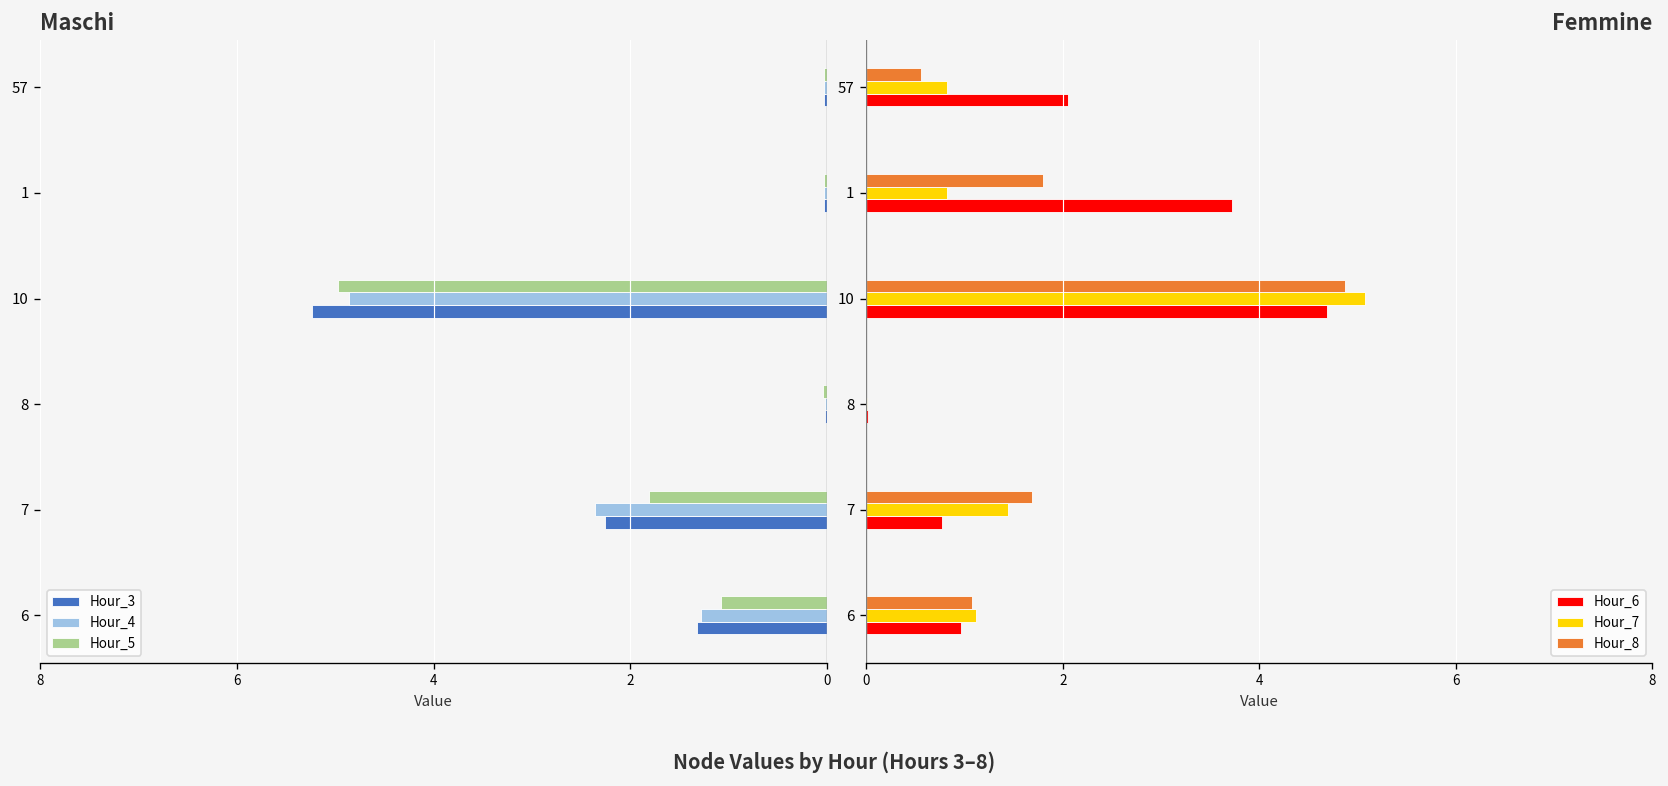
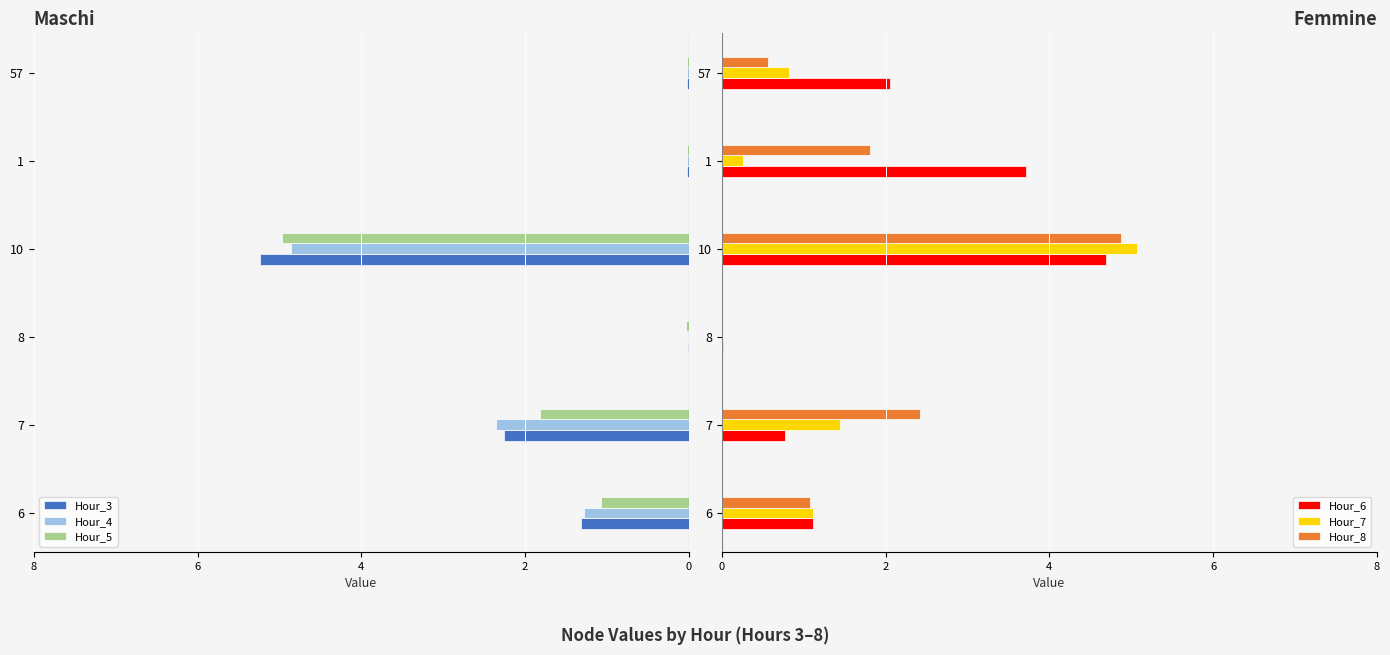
  {
    "Femmine": {
      "Hour_6": {
        "57": 2.1,
        "1": 3.7,
        "10": 4.7,
        "7": 0.8,
-       "6": 1.0
+       "6": 1.1
      },
      "Hour_7": {
        "57": 0.8,
-       "1": 0.8,
+       "1": 0.3,
        "10": 5.1,
        "7": 1.4,
        "6": 1.1
      },
      "Hour_8": {
        "57": 0.6,
        "1": 1.8,
        "10": 4.9,
-       "7": 1.7,
+       "7": 2.4,
        "6": 1.1
      }
    }
  }
